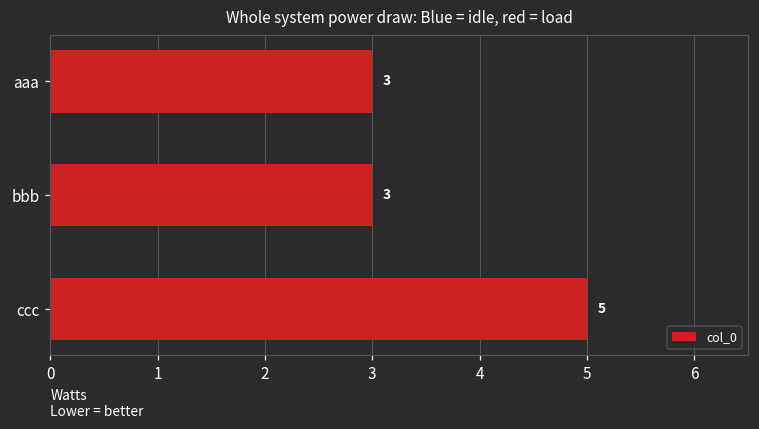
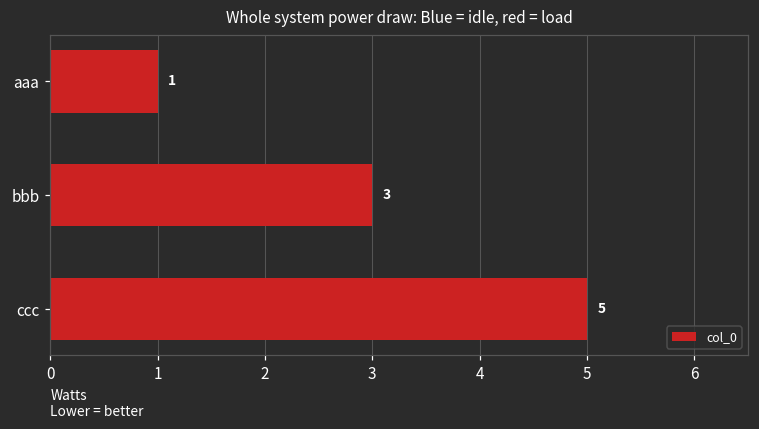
  {
-   "aaa": 3,
+   "aaa": 1,
    "bbb": 3,
    "ccc": 5
  }
